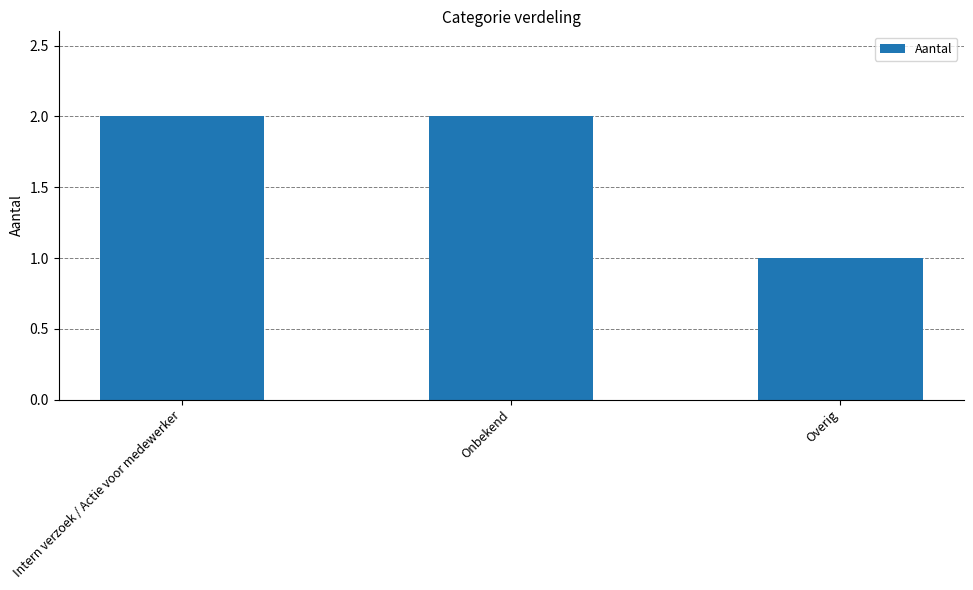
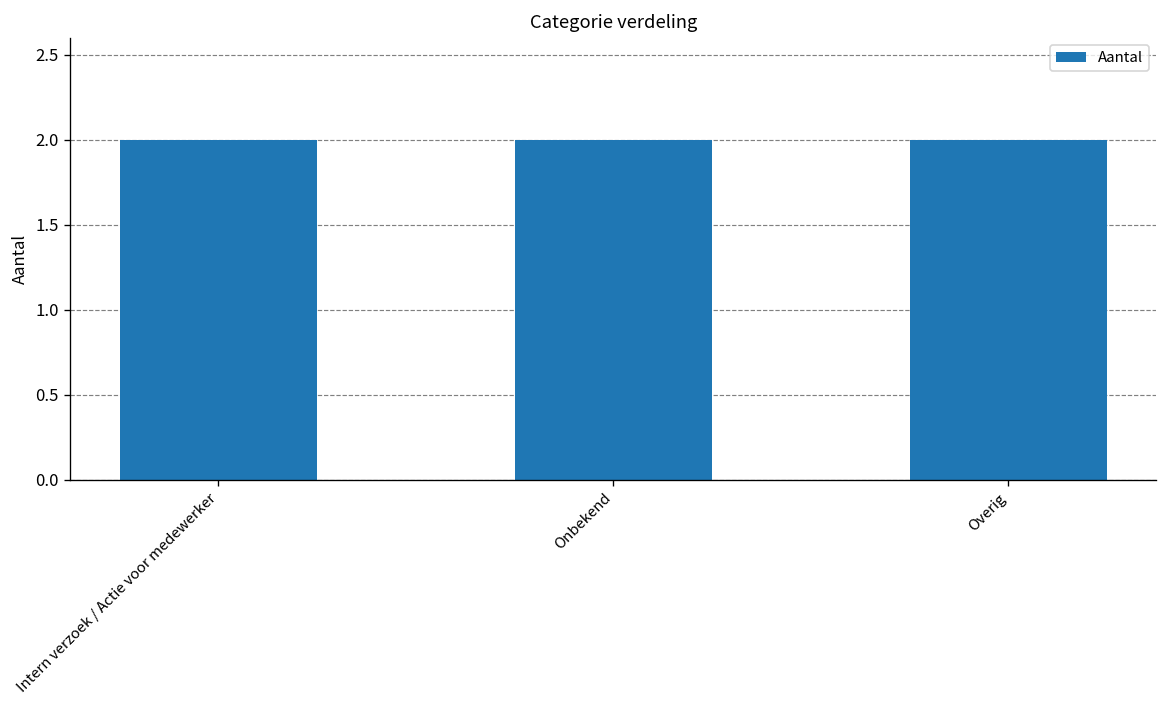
  {
    "Intern verzoek / Actie voor medewerker": 2,
    "Onbekend": 2,
-   "Overig": 1
+   "Overig": 2
  }
